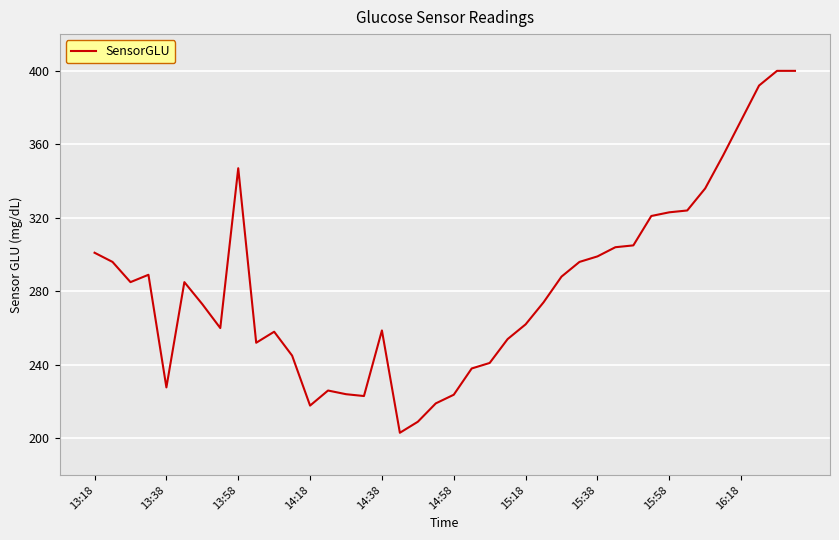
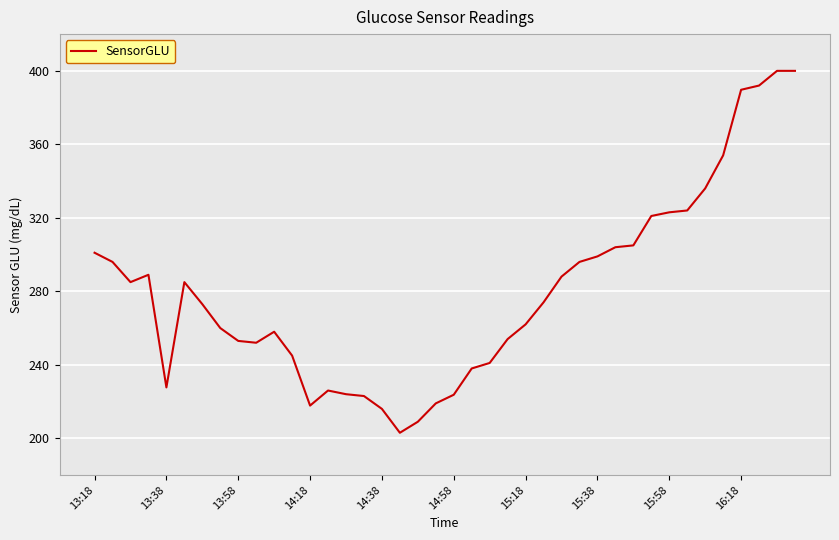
  {
    "13:18": 301,
    "13:38": 228,
-   "13:58": 347,
+   "13:58": 253,
    "14:18": 218,
-   "14:38": 259,
+   "14:38": 216,
    "14:58": 224,
    "15:18": 262,
    "15:38": 299,
    "15:58": 323,
-   "16:18": 373
+   "16:18": 390
  }
